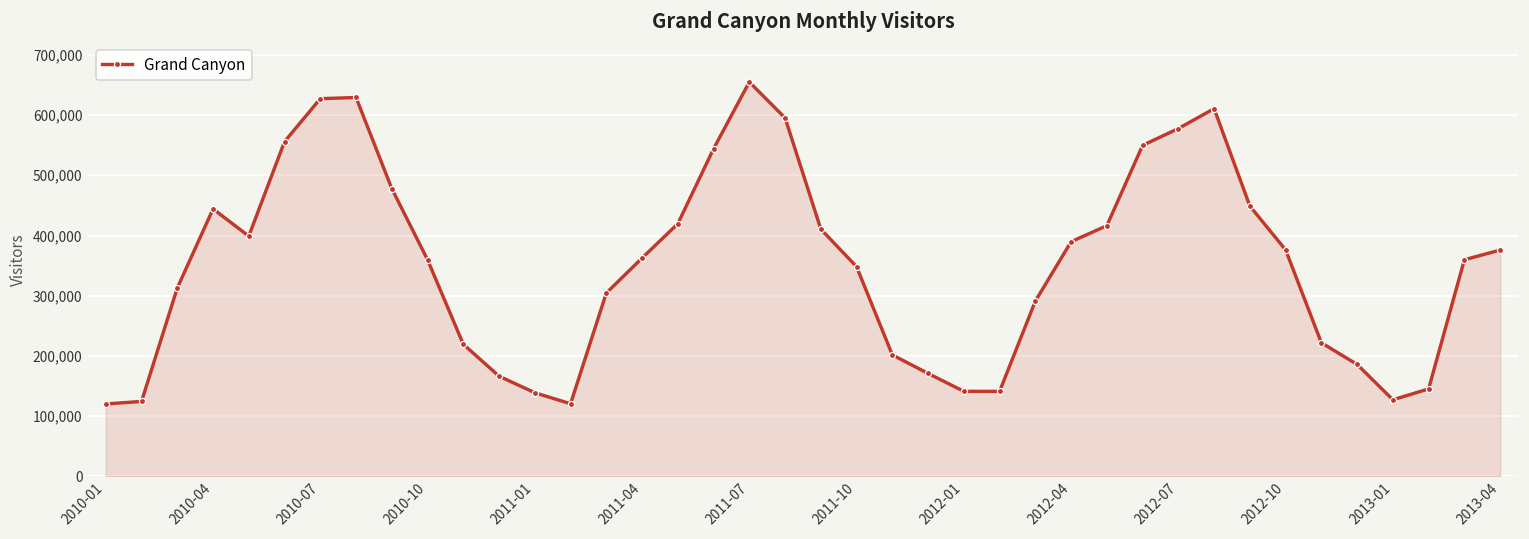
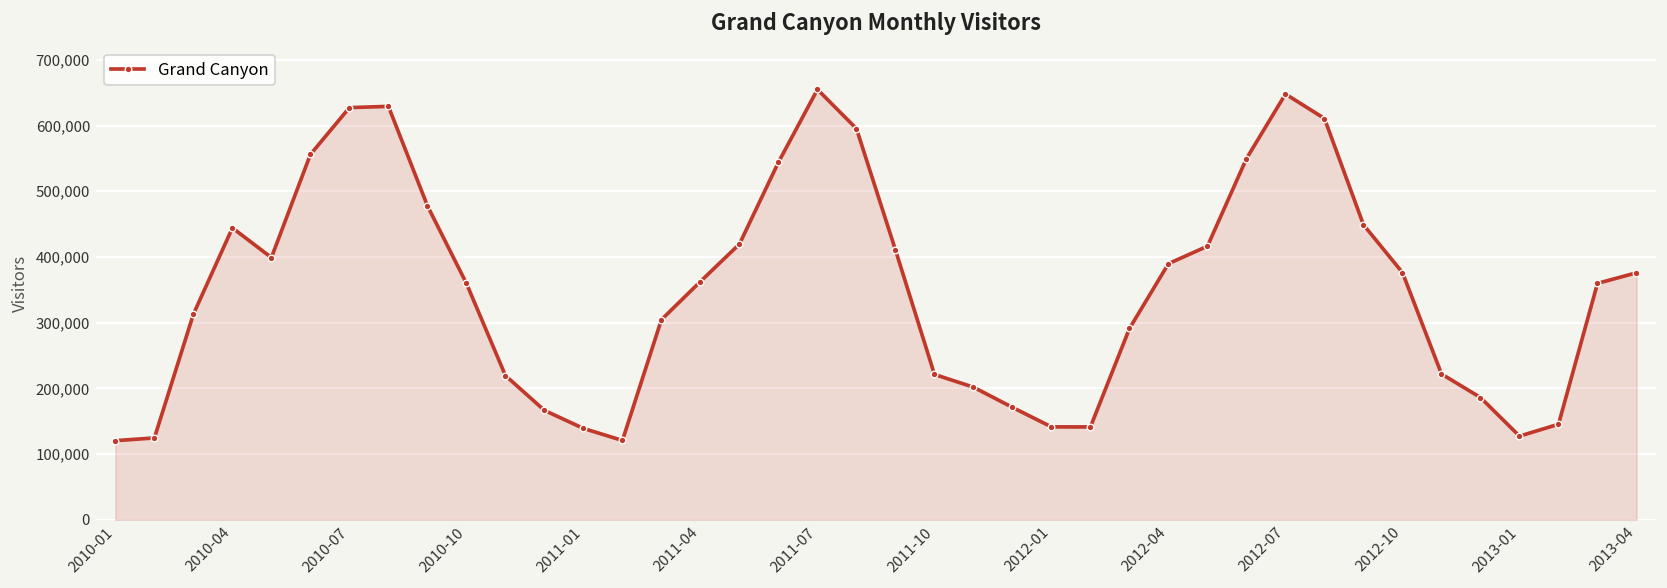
  {
    "2010-01": "120,000",
    "2010-04": "440,000",
    "2010-07": "630,000",
    "2010-10": "360,000",
    "2011-01": "140,000",
    "2011-04": "360,000",
    "2011-07": "650,000",
-   "2011-10": "350,000",
+   "2011-10": "220,000",
    "2012-01": "140,000",
    "2012-04": "390,000",
-   "2012-07": "580,000",
+   "2012-07": "650,000",
    "2012-10": "380,000",
    "2013-01": "130,000",
    "2013-04": "380,000"
  }
